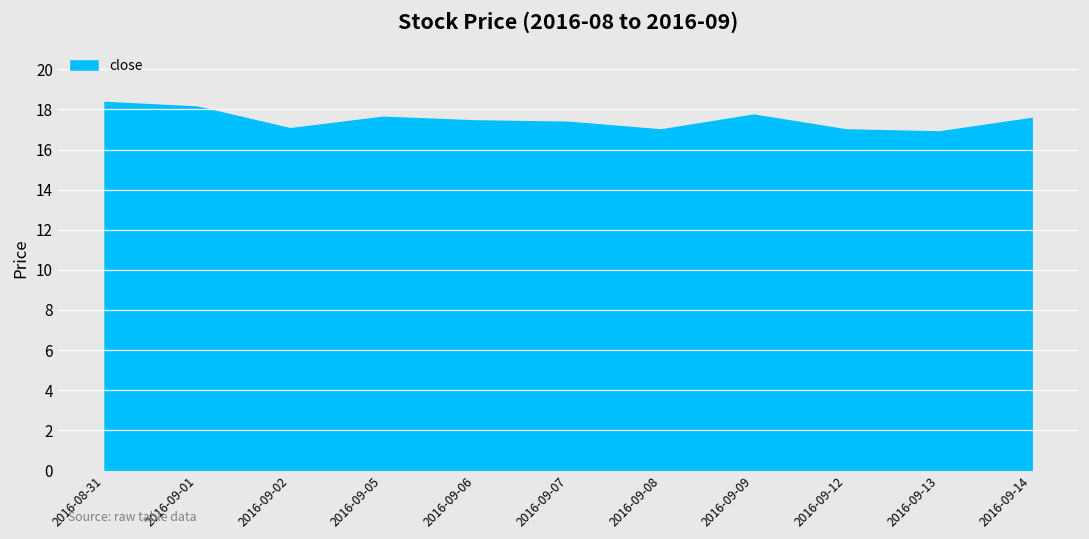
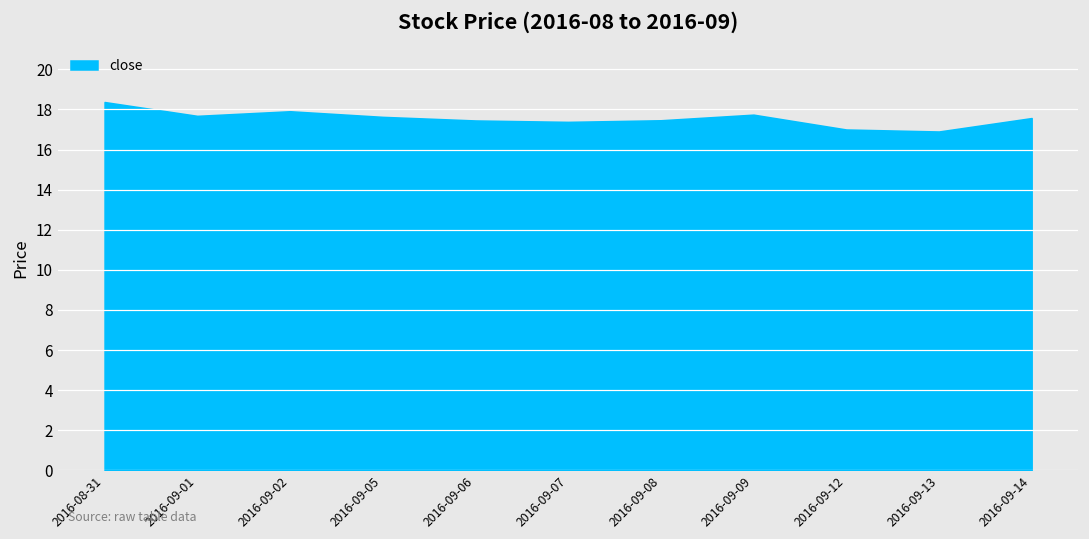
  {
    "2016-08-31": 18.4,
-   "2016-09-01": 18.1,
-   "2016-09-02": 17.1,
+   "2016-09-01": 17.7,
+   "2016-09-02": 17.9,
    "2016-09-05": 17.6,
    "2016-09-06": 17.5,
    "2016-09-07": 17.4,
-   "2016-09-08": 17.0,
+   "2016-09-08": 17.5,
    "2016-09-09": 17.7,
    "2016-09-12": 17.0,
    "2016-09-13": 16.9,
    "2016-09-14": 17.6
  }
